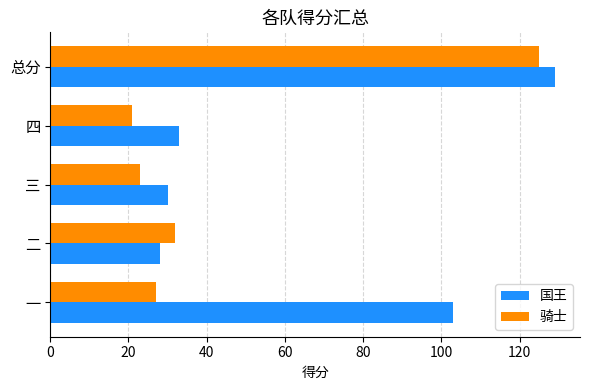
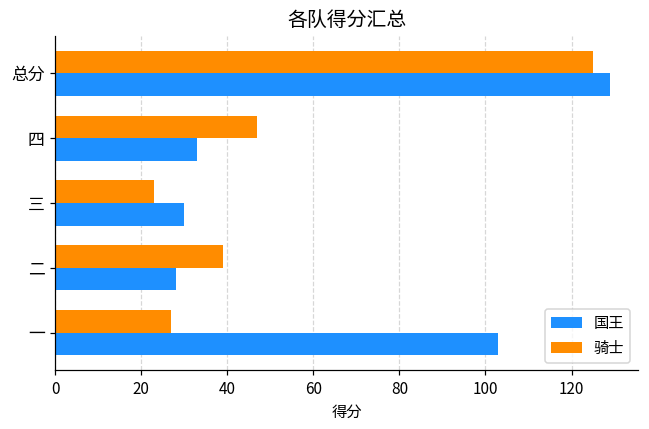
  {
    "国王": {
      "总分": 129,
      "四": 33,
      "三": 30,
      "二": 28,
      "一": 103
    },
    "骑士": {
      "总分": 125,
-     "四": 21,
+     "四": 47,
      "三": 23,
-     "二": 32,
+     "二": 39,
      "一": 27
    }
  }
